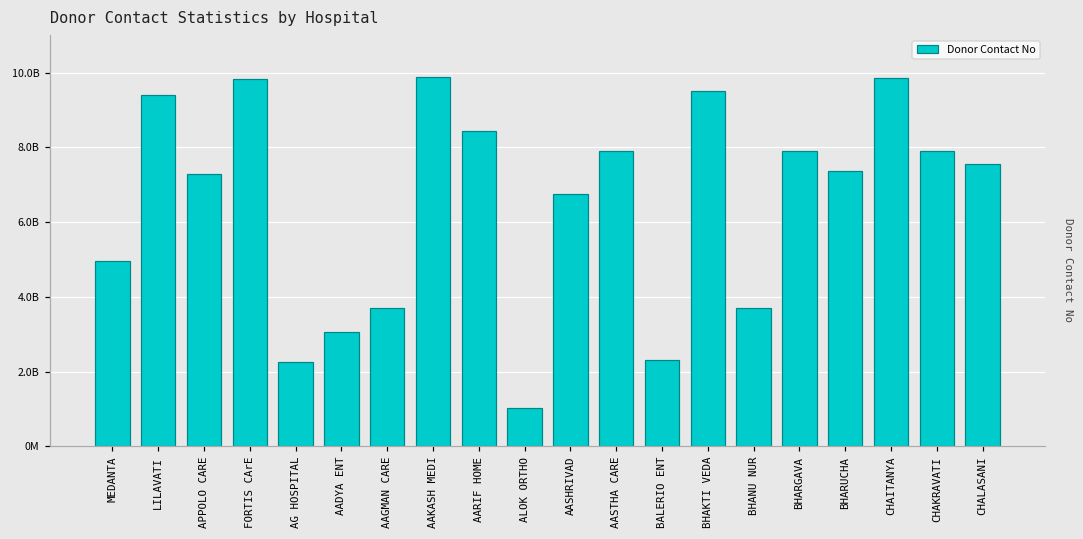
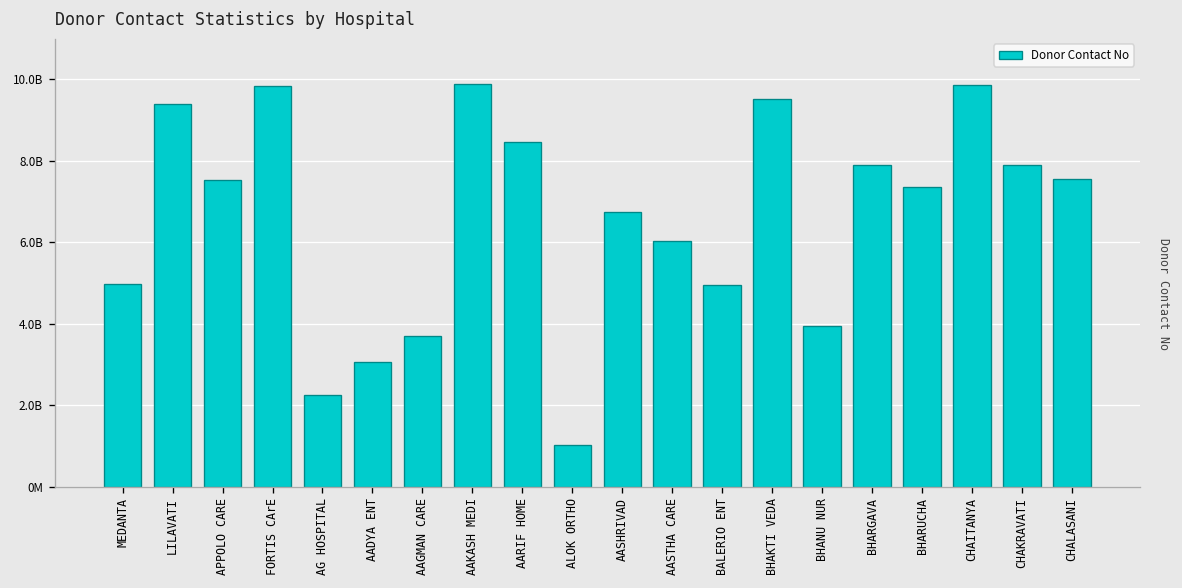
  {
    "MEDANTA": 5000000000,
    "LILAVATI": 9400000000,
-   "APPOLO CARE": 7300000000,
+   "APPOLO CARE": 7500000000,
    "FORTIS CArE": 9800000000,
    "AG HOSPITAL": 2300000000,
    "AADYA ENT": 3100000000,
    "AAGMAN CARE": 3700000000,
    "AAKASH MEDI": 9900000000,
    "AARIF HOME": 8500000000,
    "ALOK ORTHO": 1000000000,
    "AASHRIVAD": 6800000000,
-   "AASTHA CARE": 7900000000,
-   "BALERIO ENT": 2300000000,
+   "AASTHA CARE": 6000000000,
+   "BALERIO ENT": 5000000000,
    "BHAKTI VEDA": 9500000000,
-   "BHANU NUR": 3700000000,
+   "BHANU NUR": 4000000000,
    "BHARGAVA": 7900000000,
    "BHARUCHA": 7400000000,
    "CHAITANYA": 9900000000,
    "CHAKRAVATI": 7900000000,
    "CHALASANI": 7600000000
  }
